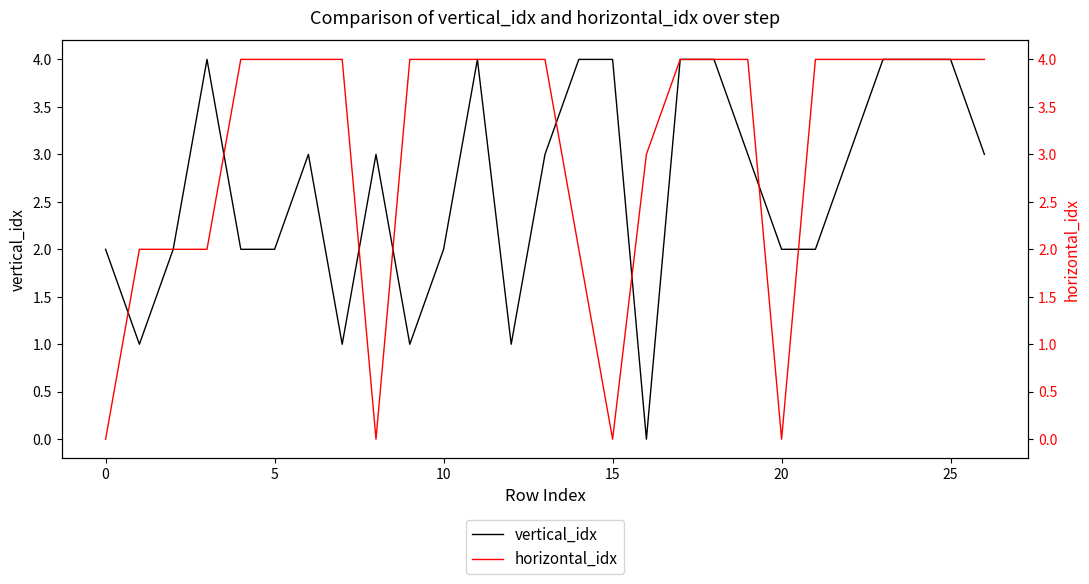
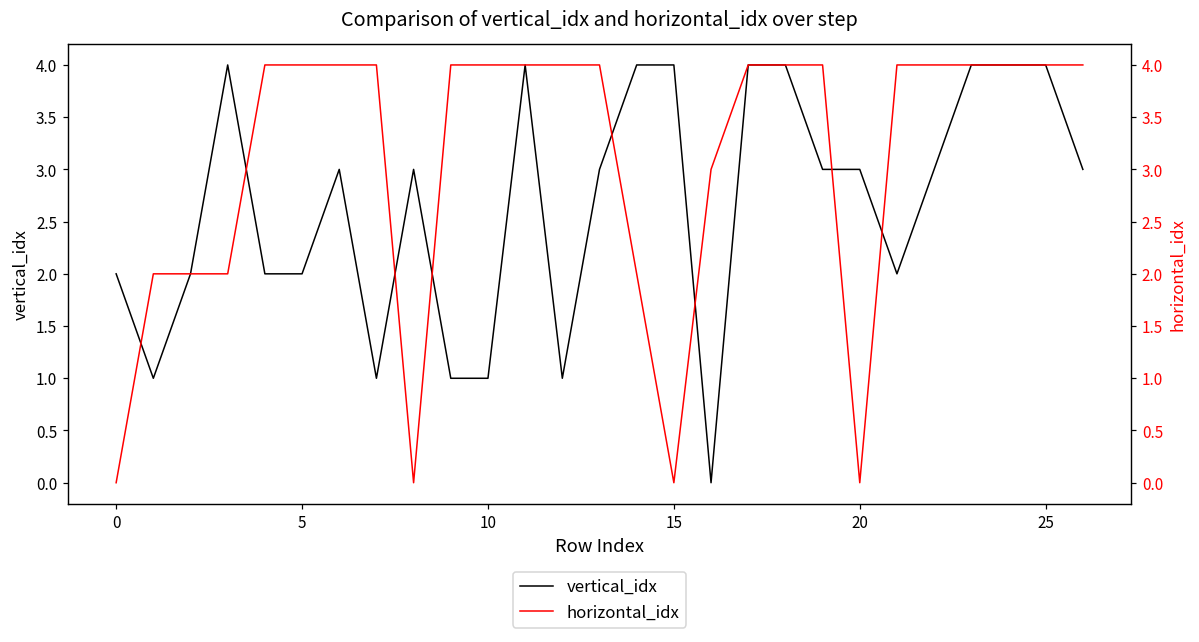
  {
    "vertical_idx": {
      "0": 2,
      "5": 2,
-     "10": 2,
+     "10": 1,
      "15": 4,
-     "20": 2,
+     "20": 3,
      "25": 4
    },
    "horizontal_idx": {
      "0": 0.0,
      "5": 4.0,
      "10": 4.0,
      "15": 0.0,
      "20": 0.0,
      "25": 4.0
    }
  }
